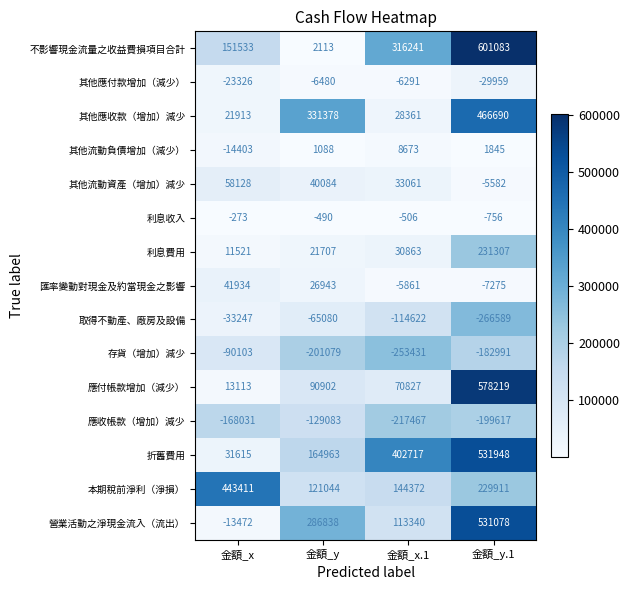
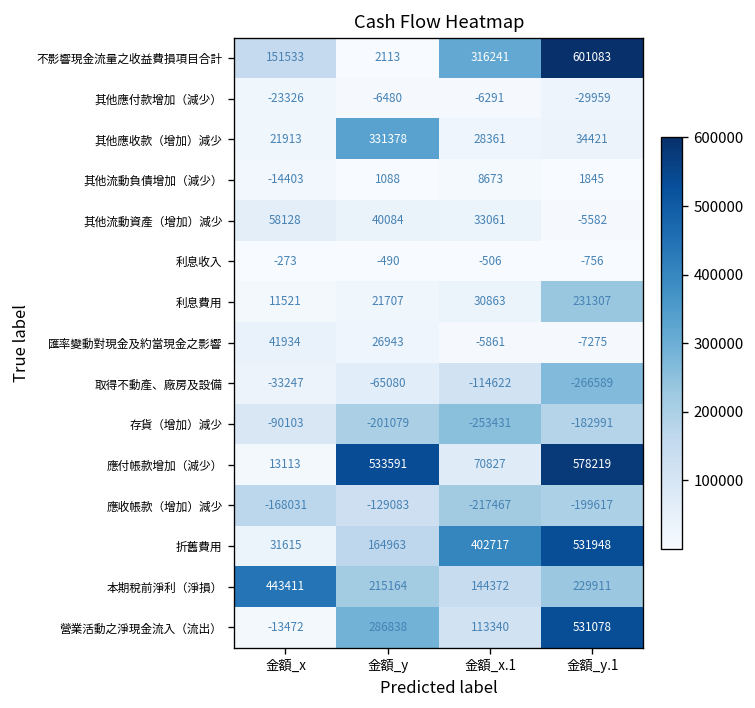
  {
    "不影響現金流量之收益費損項目合計": {
      "金額_x": 151533,
      "金額_y": 2113,
      "金額_x.1": 316241,
      "金額_y.1": 601083
    },
    "其他應付款增加（減少）": {
      "金額_x": -23326,
      "金額_y": -6480,
      "金額_x.1": -6291,
      "金額_y.1": -29959
    },
    "其他應收款（增加）減少": {
      "金額_x": 21913,
      "金額_y": 331378,
      "金額_x.1": 28361,
-     "金額_y.1": 466690
+     "金額_y.1": 34421
    },
    "其他流動負債增加（減少）": {
      "金額_x": -14403,
      "金額_y": 1088,
      "金額_x.1": 8673,
      "金額_y.1": 1845
    },
    "其他流動資產（增加）減少": {
      "金額_x": 58128,
      "金額_y": 40084,
      "金額_x.1": 33061,
      "金額_y.1": -5582
    },
    "利息收入": {
      "金額_x": -273,
      "金額_y": -490,
      "金額_x.1": -506,
      "金額_y.1": -756
    },
    "利息費用": {
      "金額_x": 11521,
      "金額_y": 21707,
      "金額_x.1": 30863,
      "金額_y.1": 231307
    },
    "匯率變動對現金及約當現金之影響": {
      "金額_x": 41934,
      "金額_y": 26943,
      "金額_x.1": -5861,
      "金額_y.1": -7275
    },
    "取得不動產、廠房及設備": {
      "金額_x": -33247,
      "金額_y": -65080,
      "金額_x.1": -114622,
      "金額_y.1": -266589
    },
    "存貨（增加）減少": {
      "金額_x": -90103,
      "金額_y": -201079,
      "金額_x.1": -253431,
      "金額_y.1": -182991
    },
    "應付帳款增加（減少）": {
      "金額_x": 13113,
-     "金額_y": 90902,
+     "金額_y": 533591,
      "金額_x.1": 70827,
      "金額_y.1": 578219
    },
    "應收帳款（增加）減少": {
      "金額_x": -168031,
      "金額_y": -129083,
      "金額_x.1": -217467,
      "金額_y.1": -199617
    },
    "折舊費用": {
      "金額_x": 31615,
      "金額_y": 164963,
      "金額_x.1": 402717,
      "金額_y.1": 531948
    },
    "本期稅前淨利（淨損）": {
      "金額_x": 443411,
-     "金額_y": 121044,
+     "金額_y": 215164,
      "金額_x.1": 144372,
      "金額_y.1": 229911
    },
    "營業活動之淨現金流入（流出）": {
      "金額_x": -13472,
      "金額_y": 286838,
      "金額_x.1": 113340,
      "金額_y.1": 531078
    }
  }
